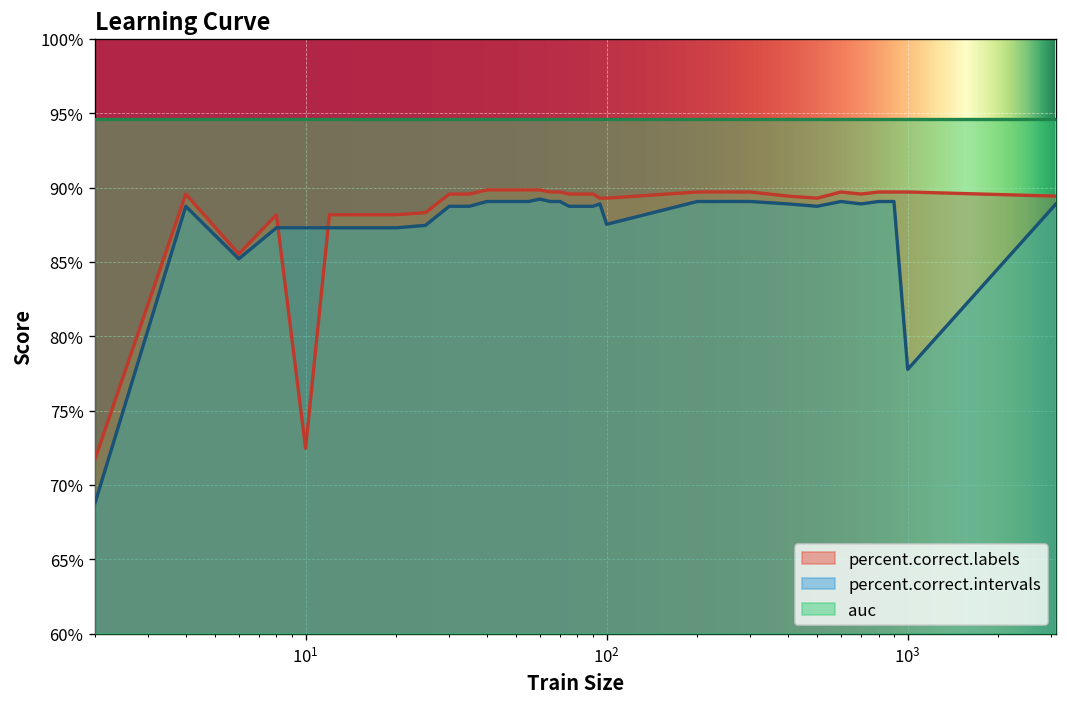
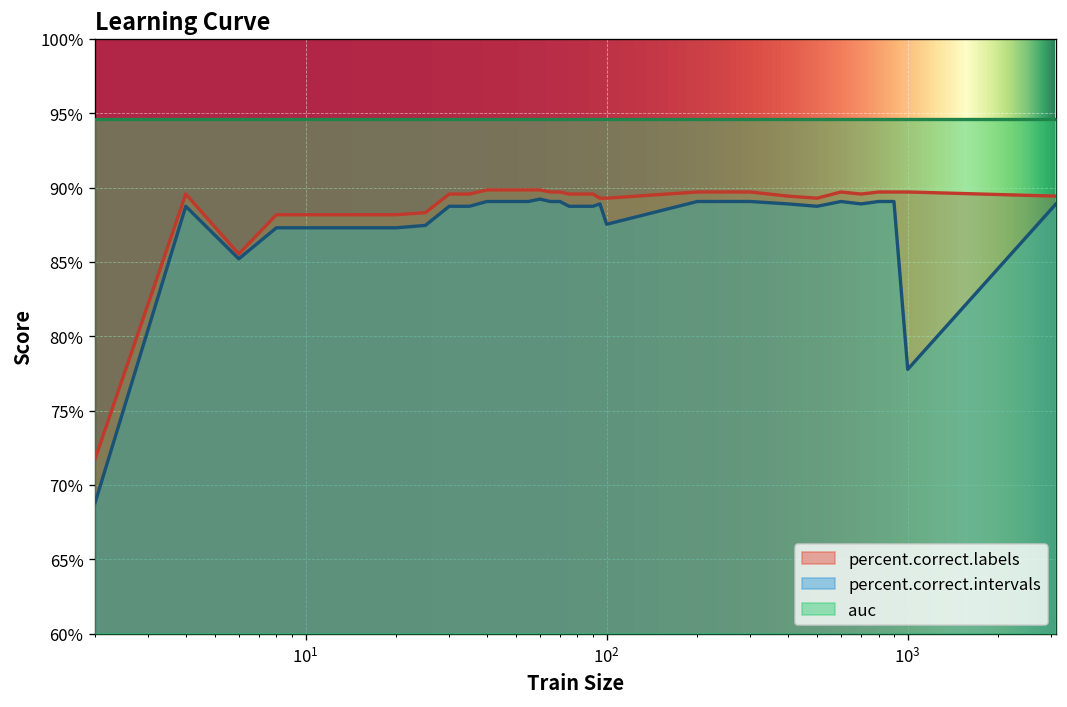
  {
    "percent.correct.labels": {
-     "10^1": "72.5%",
+     "10^1": "88.2%",
      "10^2": "89.3%",
      "10^3": "89.7%"
    },
    "percent.correct.intervals": {
      "10^1": "87.3%",
      "10^2": "87.5%",
      "10^3": "77.8%"
    },
    "auc": {
      "10^1": "94.6%",
      "10^2": "94.6%",
      "10^3": "94.6%"
    }
  }
